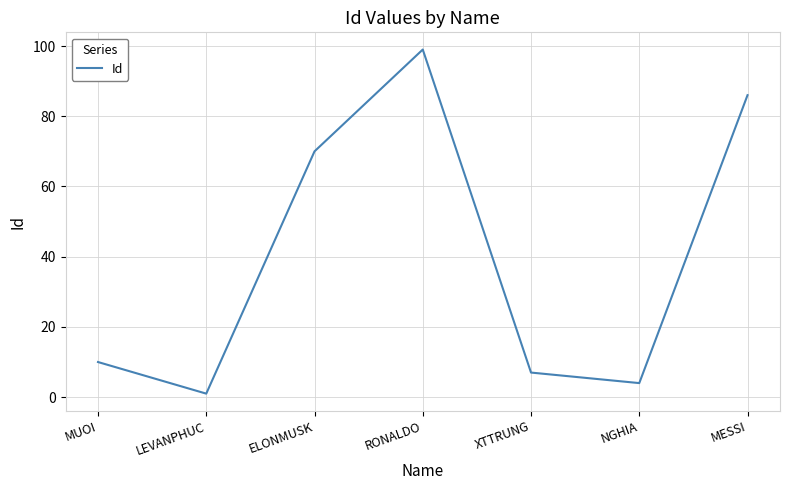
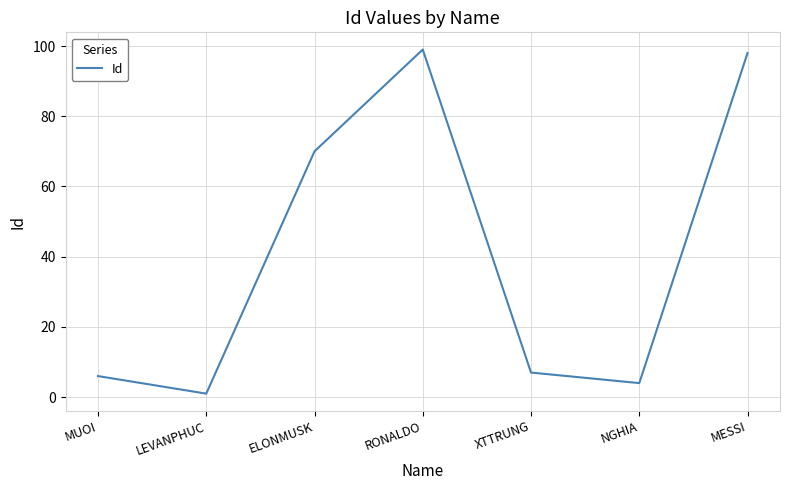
  {
-   "MUOI": 10,
+   "MUOI": 6,
    "LEVANPHUC": 1,
    "ELONMUSK": 70,
    "RONALDO": 99,
    "XTTRUNG": 7,
    "NGHIA": 4,
-   "MESSI": 86
+   "MESSI": 98
  }
